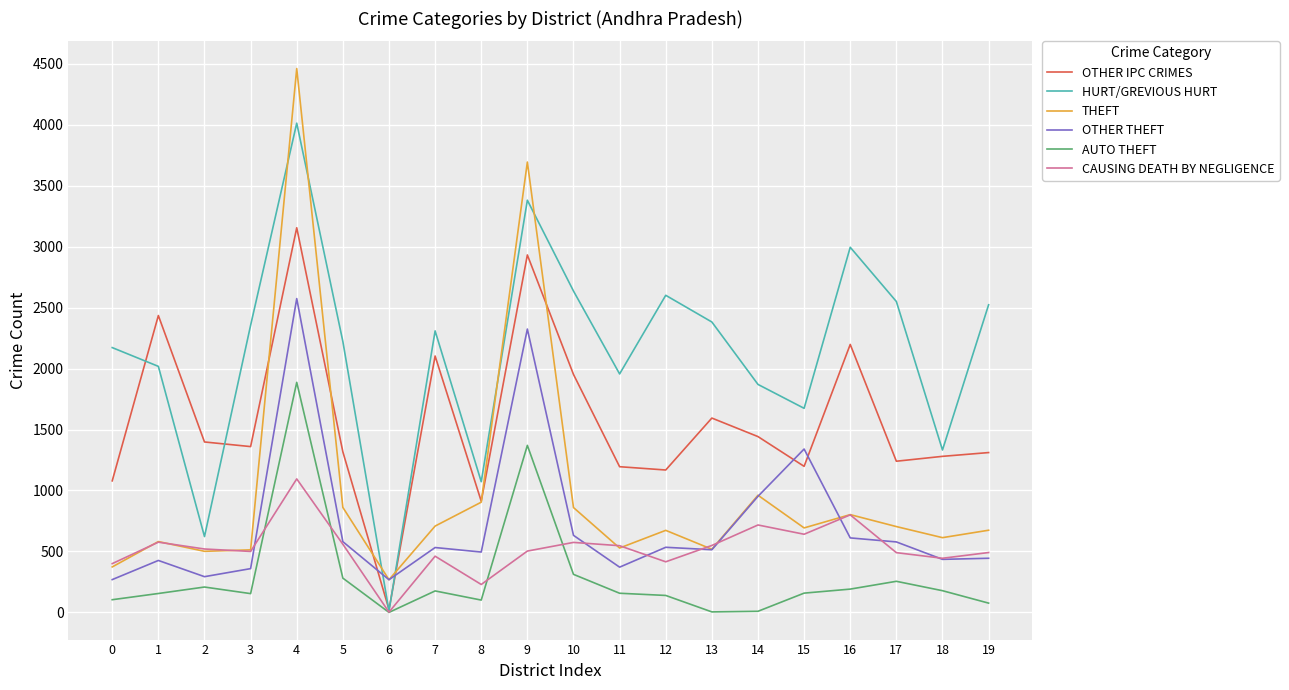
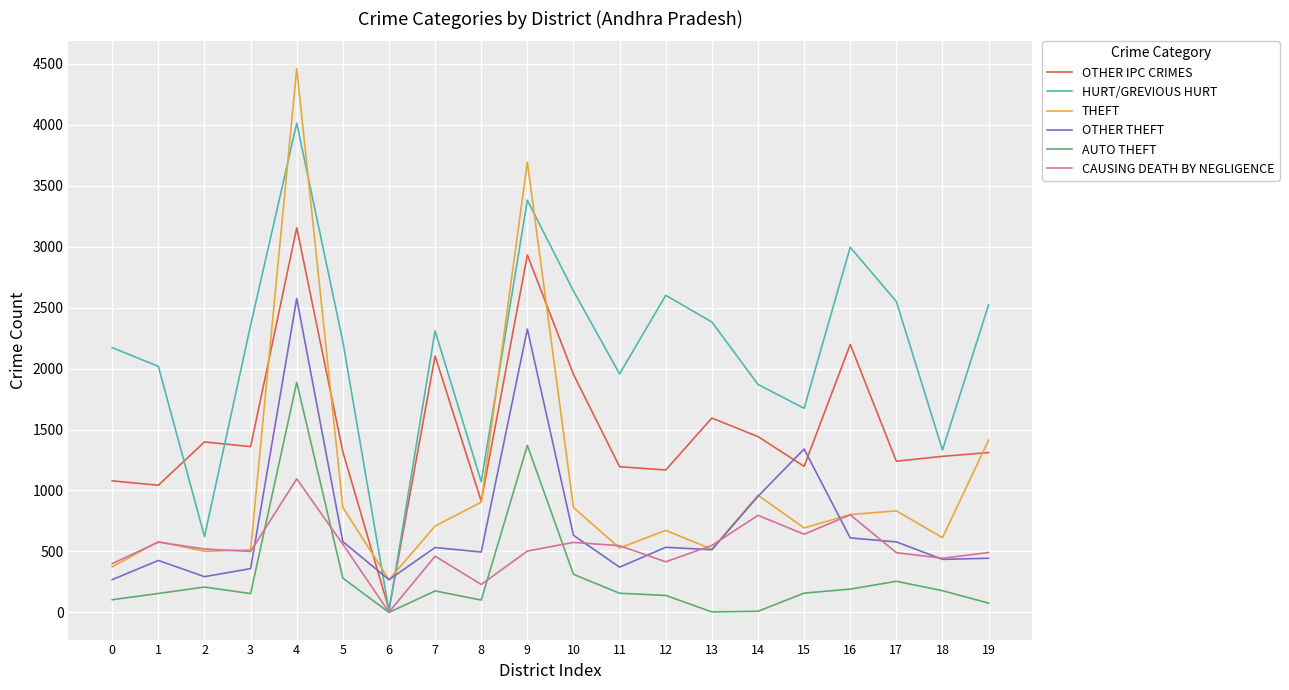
  {
    "OTHER IPC CRIMES": {
      "0": 1080,
-     "1": 2440,
+     "1": 1040,
      "2": 1400,
      "3": 1360,
      "4": 3160,
      "5": 1320,
      "7": 2100,
      "9": 2930,
      "10": 1950,
      "11": 1200,
      "12": 1170,
      "13": 1590,
      "14": 1440,
      "15": 1200,
      "16": 2200,
      "17": 1240,
      "18": 1280,
      "19": 1310
    },
    "HURT/GREVIOUS HURT": {
      "0": 2170,
      "1": 2020,
      "2": 620,
      "3": 2360,
      "4": 4010,
      "5": 2220,
      "7": 2310,
      "8": 1070,
      "9": 3380,
      "10": 2640,
      "11": 1960,
      "12": 2600,
      "13": 2380,
      "14": 1870,
      "15": 1670,
      "16": 3000,
      "17": 2550,
      "18": 1330,
      "19": 2520
    },
    "THEFT": {
      "0": 370,
      "4": 4460,
      "5": 860,
      "7": 710,
      "9": 3690,
      "10": 860,
      "12": 670,
      "15": 690,
-     "17": 700,
+     "17": 830,
      "18": 610,
-     "19": 670
+     "19": 1410
    },
    "OTHER THEFT": {
      "0": 270,
      "1": 430,
      "2": 290,
      "3": 360,
      "4": 2570,
      "7": 530,
      "8": 500,
      "9": 2320,
      "10": 630,
      "11": 370,
      "12": 530,
      "15": 1340,
      "16": 610,
      "17": 580,
      "19": 440
    },
    "AUTO THEFT": {
      "0": 100,
      "1": 160,
      "2": 210,
      "3": 150,
      "4": 1890,
      "5": 280,
      "7": 180,
      "8": 100,
      "9": 1370,
      "10": 310,
      "11": 160,
      "12": 140,
      "13": 0,
      "14": 10,
      "15": 160,
      "16": 190,
      "17": 260,
      "18": 180,
      "19": 80
    },
    "CAUSING DEATH BY NEGLIGENCE": {
      "0": 400,
      "4": 1100,
      "7": 460,
      "8": 230,
      "9": 500,
      "10": 570,
      "12": 420,
      "13": 550,
-     "14": 720,
+     "14": 800,
      "15": 640,
      "17": 490,
      "19": 490
    }
  }
